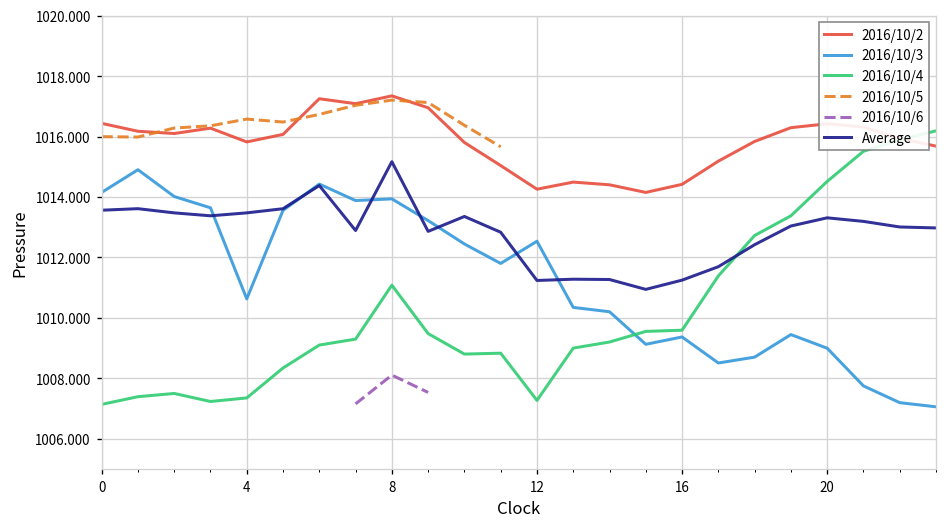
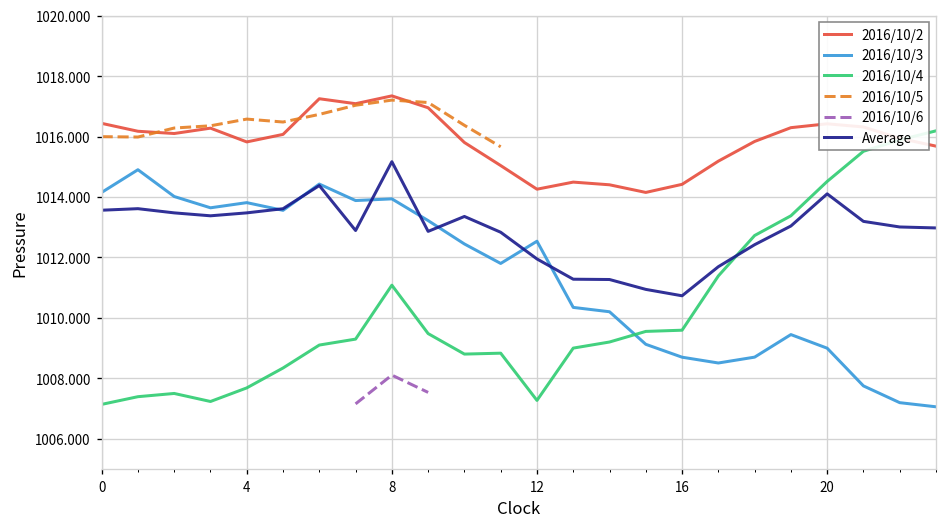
  {
    "2016/10/3": {
      "0": 1014.2,
-     "4": 1010.6,
+     "4": 1013.8,
      "8": 1013.9,
      "12": 1012.5,
-     "16": 1009.4,
+     "16": 1008.7,
      "20": 1009.0
    },
    "2016/10/4": {
      "0": 1007.1,
-     "4": 1007.3,
+     "4": 1007.7,
      "8": 1011.1,
      "12": 1007.3,
      "16": 1009.6,
      "20": 1014.5
    },
    "2016/10/6": {
      "8": 1008.1
    },
    "Average": {
      "0": 1013.6,
      "4": 1013.5,
      "8": 1015.2,
-     "12": 1011.2,
-     "16": 1011.2,
-     "20": 1013.3
+     "12": 1011.9,
+     "16": 1010.7,
+     "20": 1014.1
    }
  }
